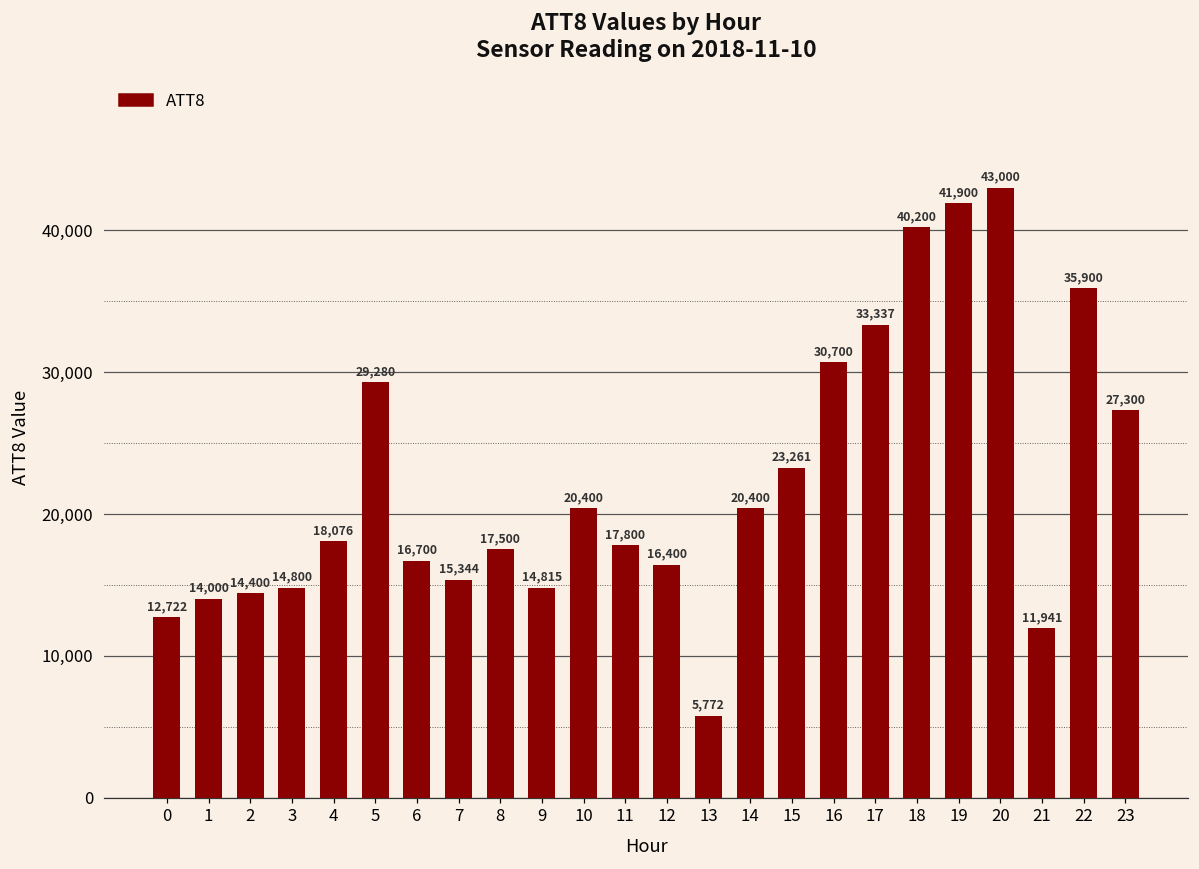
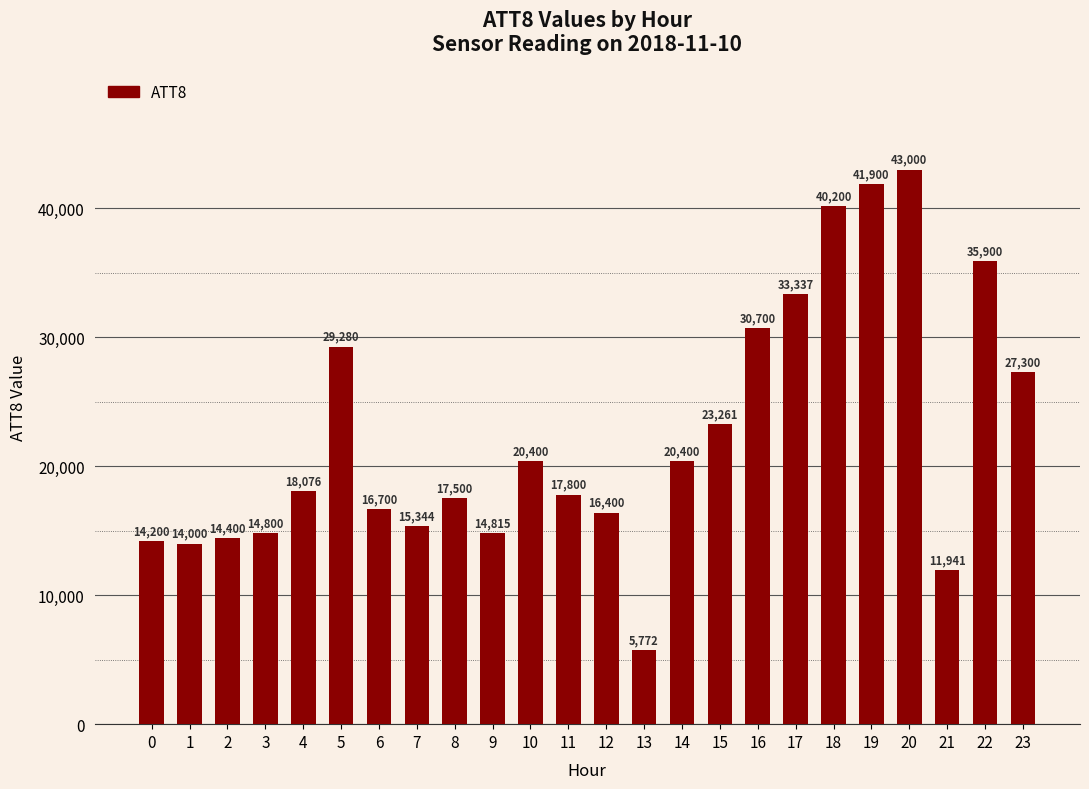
  {
-   "0": "12,722",
+   "0": "14,200",
    "1": "14,000",
    "2": "14,400",
    "3": "14,800",
    "4": "18,076",
    "6": "16,700",
    "8": "17,500",
    "9": "14,815",
    "10": "20,400",
    "11": "17,800",
    "12": "16,400",
    "13": "5,772",
    "14": "20,400",
    "15": "23,261",
    "16": "30,700",
    "18": "40,200",
    "19": "41,900",
    "20": "43,000",
    "21": "11,941",
    "22": "35,900",
    "23": "27,300"
  }
